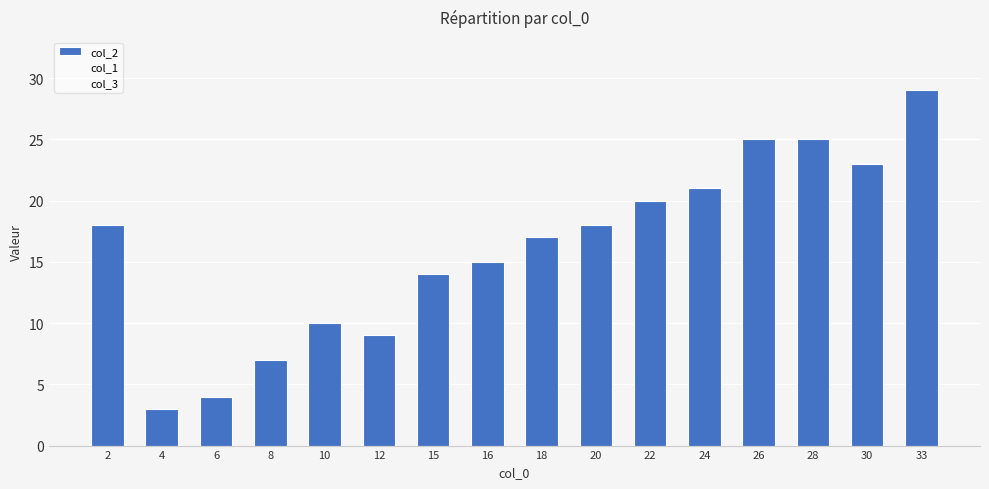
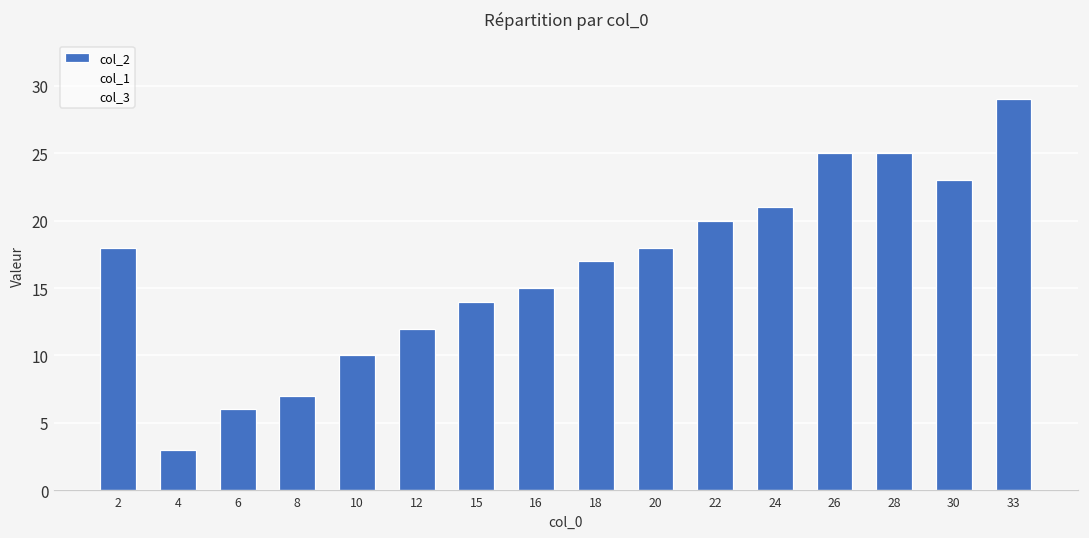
  {
    "col_2": {
      "2": 18,
      "4": 3,
-     "6": 4,
+     "6": 6,
      "8": 7,
      "10": 10,
-     "12": 9,
+     "12": 12,
      "15": 14,
      "16": 15,
      "18": 17,
      "20": 18,
      "22": 20,
      "24": 21,
      "26": 25,
      "28": 25,
      "30": 23,
      "33": 29
    }
  }
